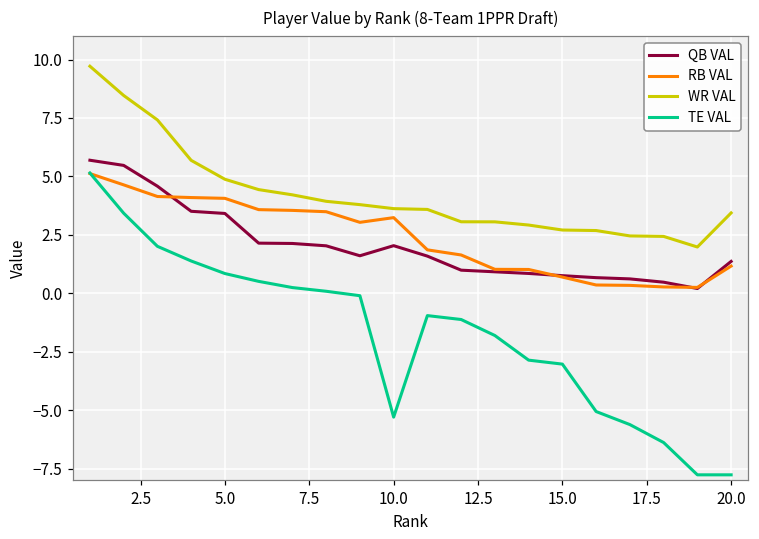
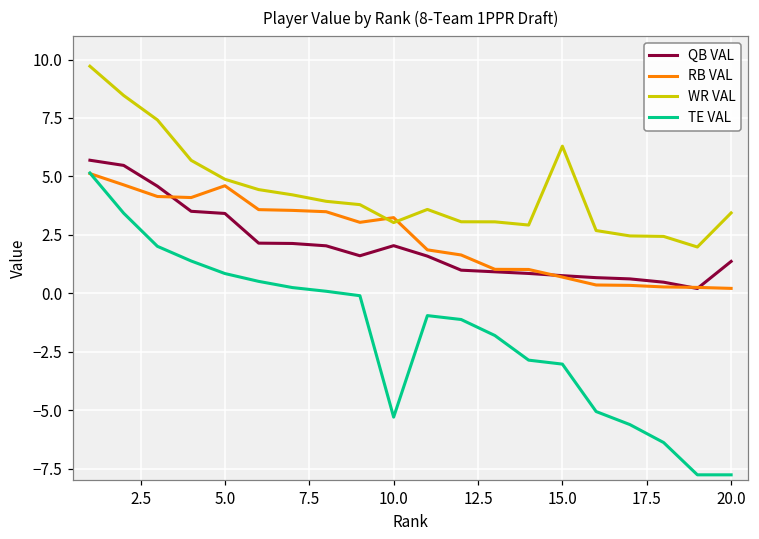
  {
    "QB VAL": {
      "5.0": 3.4,
      "10.0": 2.0,
      "20.0": 1.4
    },
    "RB VAL": {
-     "5.0": 4.1,
+     "5.0": 4.6,
      "10.0": 3.2,
-     "20.0": 1.2
+     "20.0": 0.2
    },
    "WR VAL": {
      "5.0": 4.9,
-     "10.0": 3.6,
-     "15.0": 2.7,
+     "10.0": 3.0,
+     "15.0": 6.3,
      "20.0": 3.4
    },
    "TE VAL": {
      "5.0": 0.8,
      "10.0": -5.3,
      "15.0": -3.0,
      "20.0": -7.8
    }
  }
